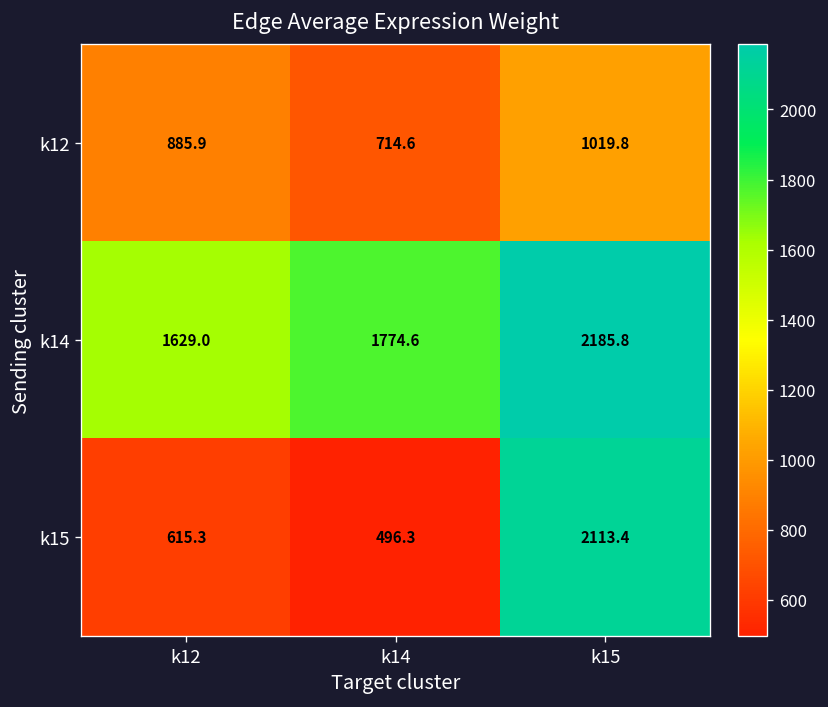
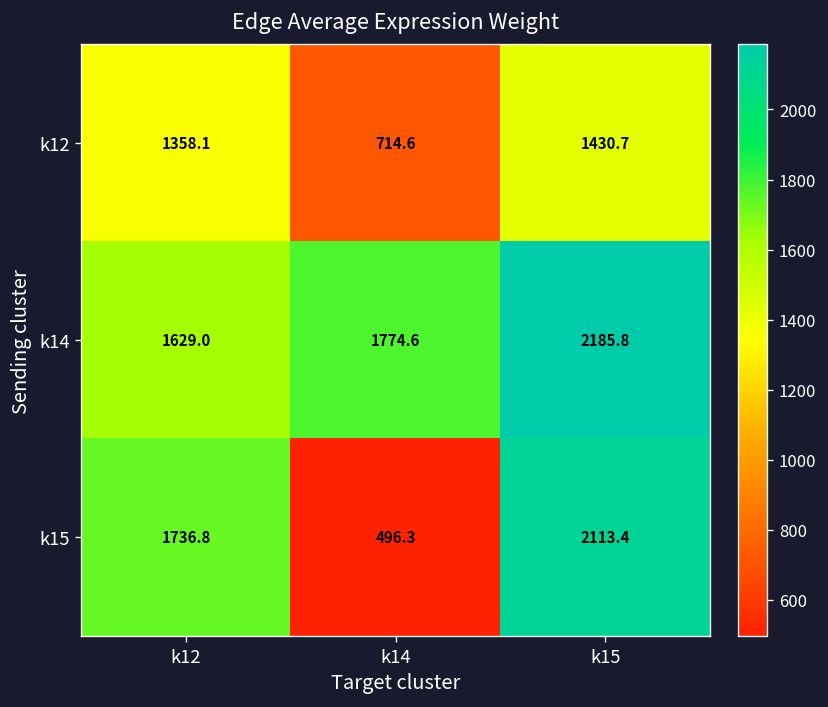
  {
    "k12": {
-     "k12": 885.9,
+     "k12": 1358.1,
      "k14": 714.6,
-     "k15": 1019.8
+     "k15": 1430.7
    },
    "k14": {
      "k12": 1629.0,
      "k14": 1774.6,
      "k15": 2185.8
    },
    "k15": {
-     "k12": 615.3,
+     "k12": 1736.8,
      "k14": 496.3,
      "k15": 2113.4
    }
  }
